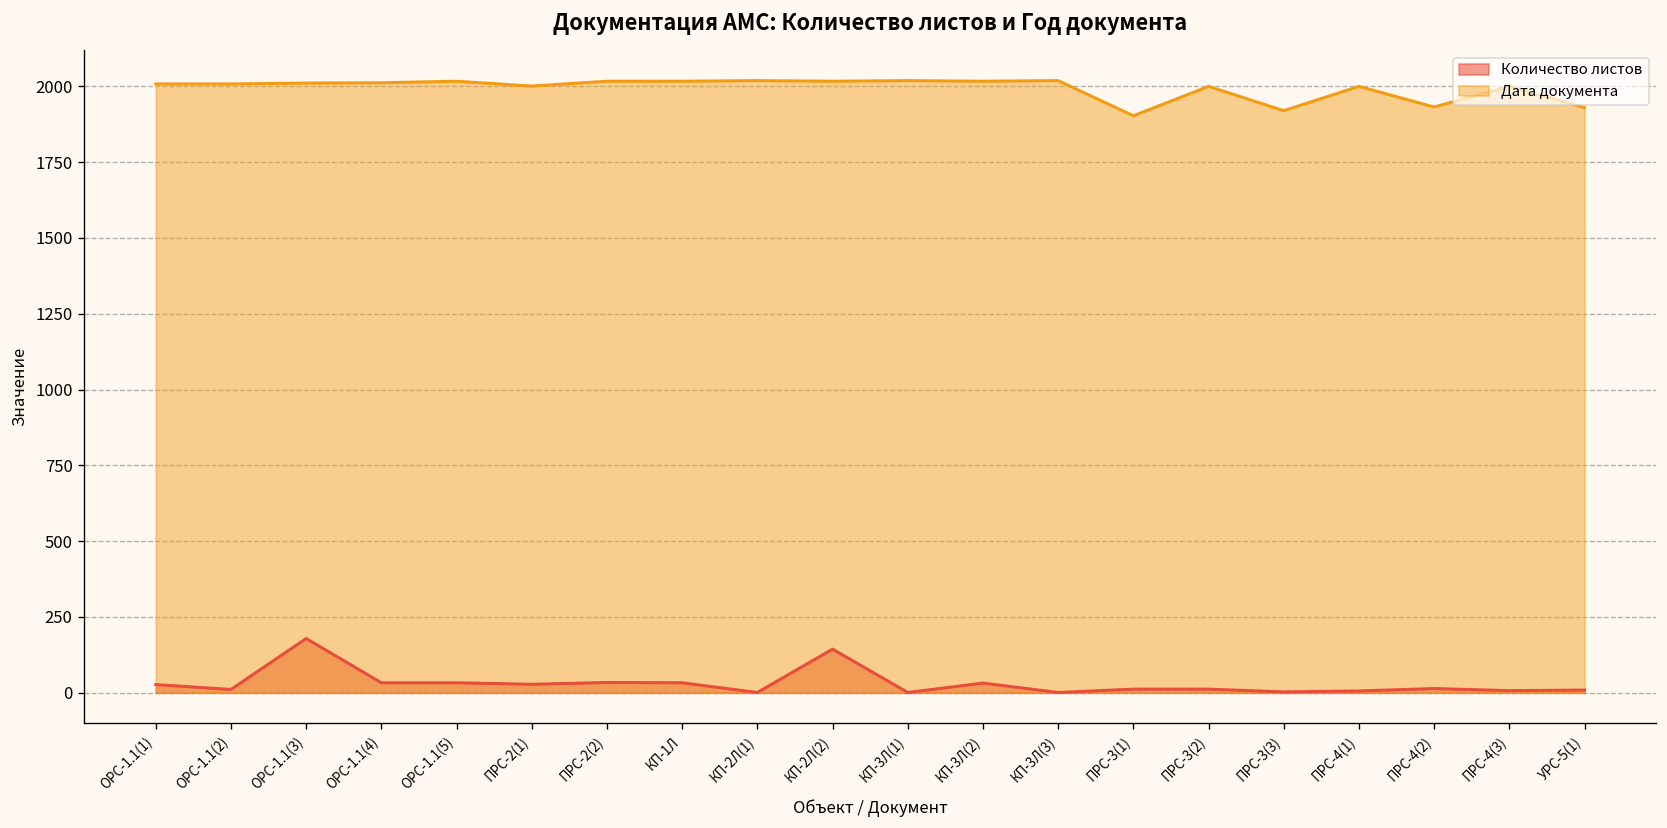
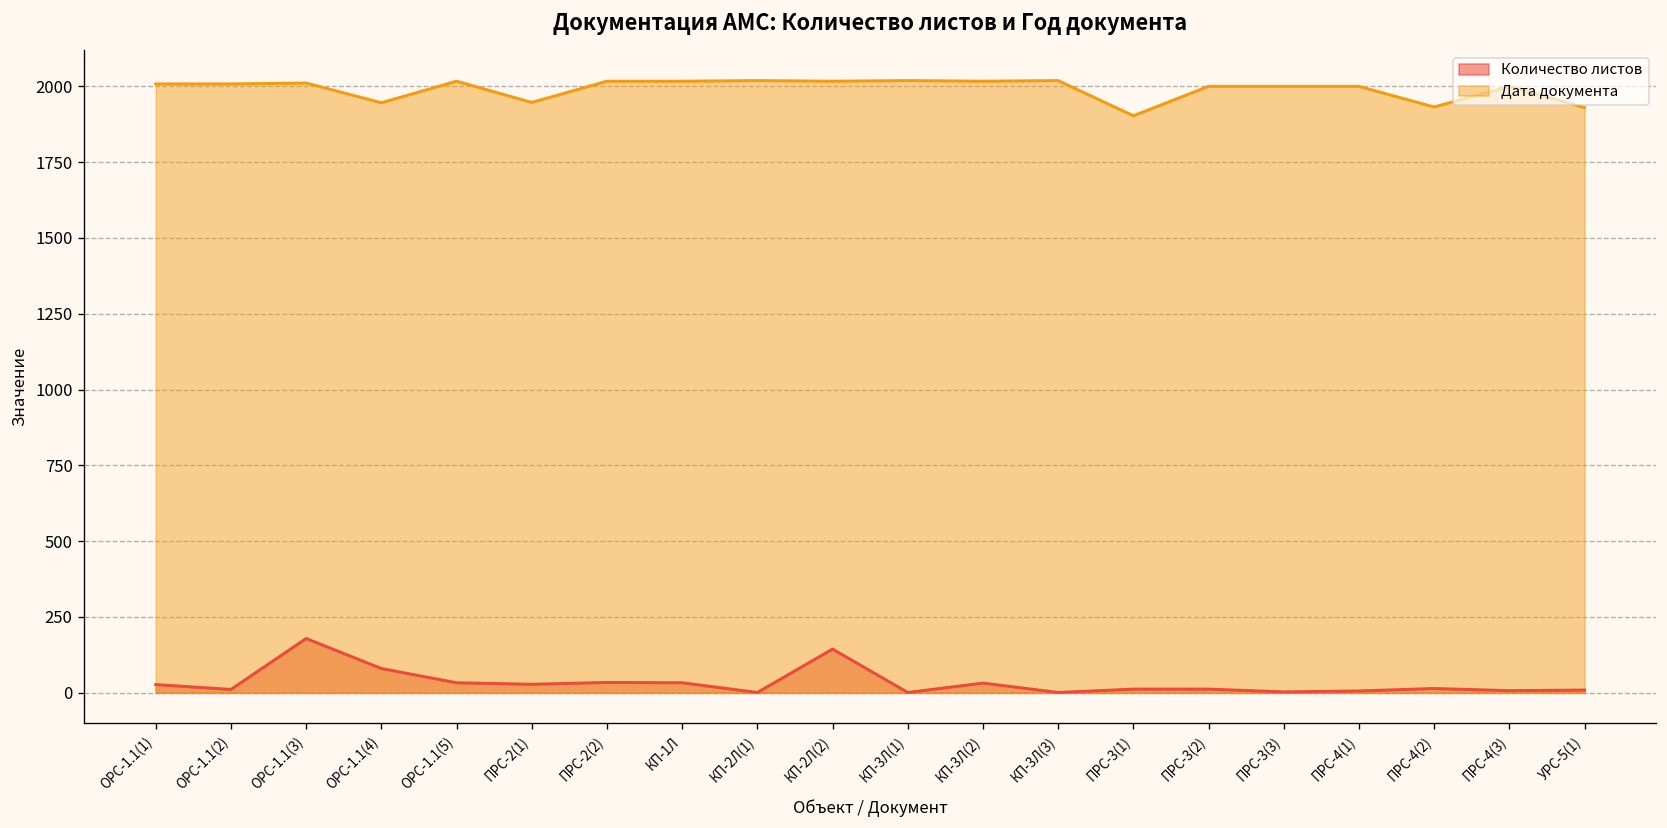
  {
    "Количество листов": {
      "ОРС-1.1(1)": 30,
      "ОРС-1.1(2)": 10,
      "ОРС-1.1(3)": 180,
-     "ОРС-1.1(4)": 30,
+     "ОРС-1.1(4)": 80,
      "ОРС-1.1(5)": 30,
      "ПРС-2(1)": 30,
      "ПРС-2(2)": 30,
      "КП-1Л": 30,
      "КП-2Л(1)": 0,
      "КП-2Л(2)": 140,
      "КП-3Л(1)": 0,
      "КП-3Л(2)": 30,
      "КП-3Л(3)": 0,
      "ПРС-3(1)": 10,
      "ПРС-3(2)": 10,
      "ПРС-3(3)": 0,
      "ПРС-4(1)": 10,
      "ПРС-4(2)": 10,
      "ПРС-4(3)": 10,
      "УРС-5(1)": 10
    },
    "Дата документа": {
      "ОРС-1.1(1)": 2010,
      "ОРС-1.1(2)": 2010,
      "ОРС-1.1(3)": 2010,
-     "ОРС-1.1(4)": 2010,
+     "ОРС-1.1(4)": 1950,
      "ОРС-1.1(5)": 2020,
-     "ПРС-2(1)": 2000,
+     "ПРС-2(1)": 1950,
      "ПРС-2(2)": 2020,
      "КП-1Л": 2020,
      "КП-2Л(1)": 2020,
      "КП-2Л(2)": 2020,
      "КП-3Л(1)": 2020,
      "КП-3Л(2)": 2020,
      "КП-3Л(3)": 2020,
      "ПРС-3(1)": 1900,
      "ПРС-3(2)": 2000,
-     "ПРС-3(3)": 1920,
+     "ПРС-3(3)": 2000,
      "ПРС-4(1)": 2000,
      "ПРС-4(2)": 1930
    }
  }
